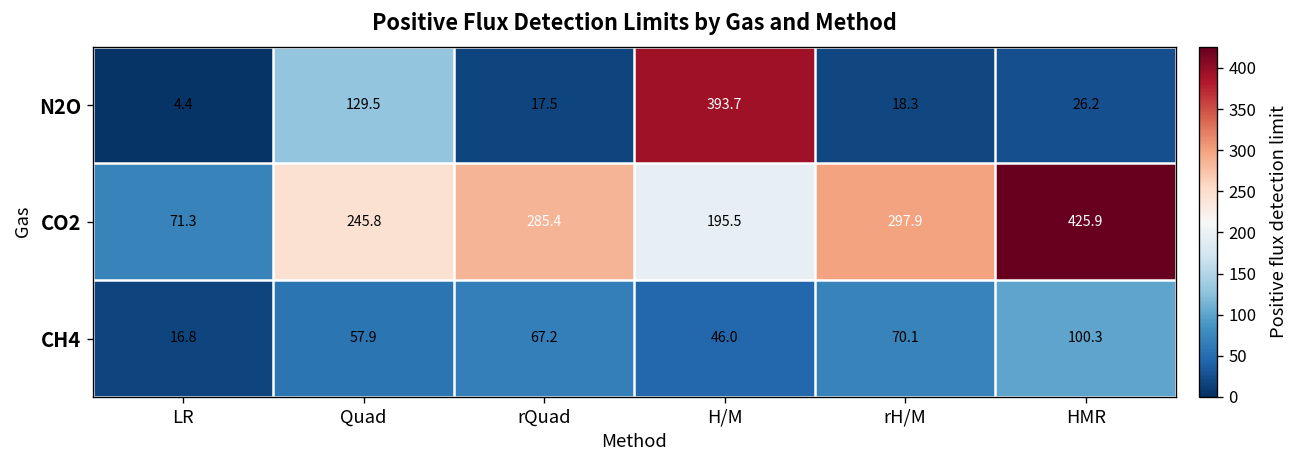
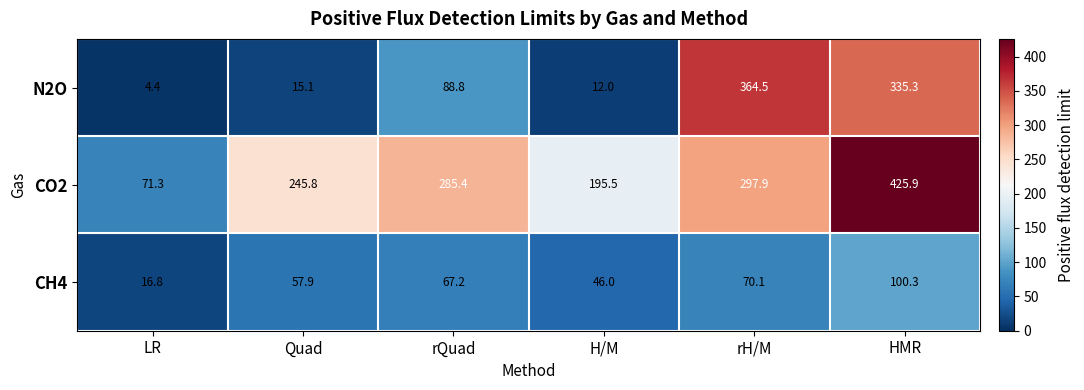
  {
    "N2O": {
      "LR": 4.4,
-     "Quad": 129.5,
-     "rQuad": 17.5,
-     "H/M": 393.7,
-     "rH/M": 18.3,
-     "HMR": 26.2
+     "Quad": 15.1,
+     "rQuad": 88.8,
+     "H/M": 12.0,
+     "rH/M": 364.5,
+     "HMR": 335.3
    },
    "CO2": {
      "LR": 71.3,
      "Quad": 245.8,
      "rQuad": 285.4,
      "H/M": 195.5,
      "rH/M": 297.9,
      "HMR": 425.9
    },
    "CH4": {
      "LR": 16.8,
      "Quad": 57.9,
      "rQuad": 67.2,
      "H/M": 46.0,
      "rH/M": 70.1,
      "HMR": 100.3
    }
  }
